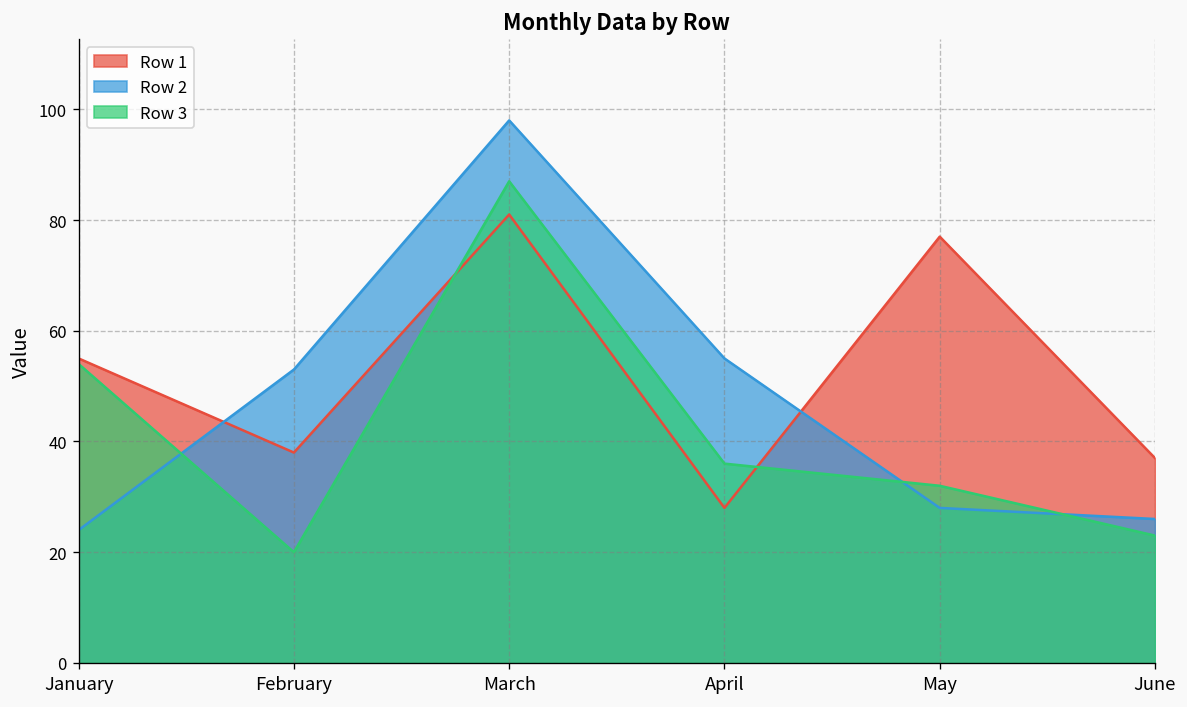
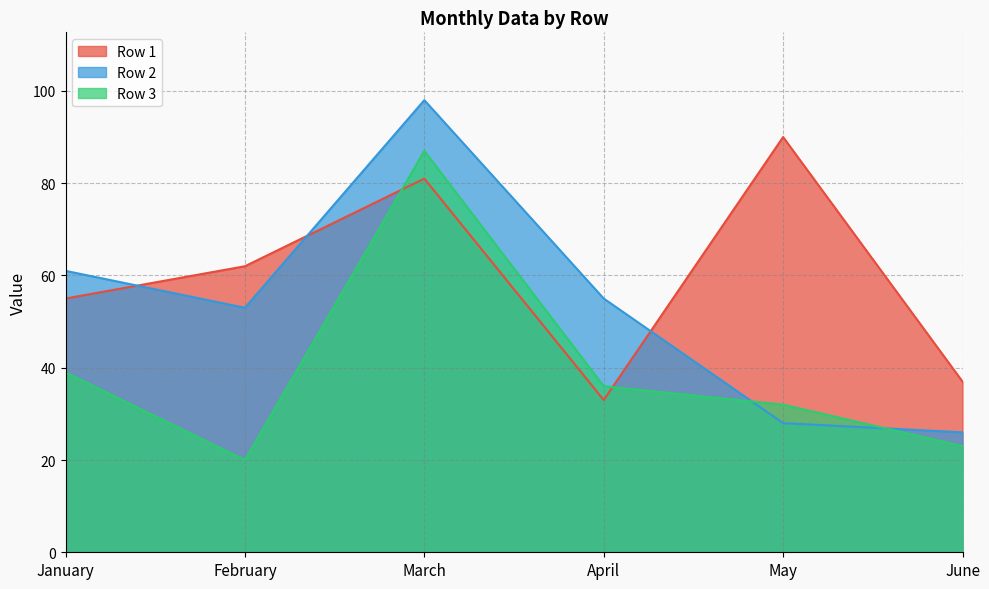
  {
    "Row 1": {
      "January": 55,
-     "February": 38,
+     "February": 62,
      "March": 81,
-     "April": 28,
-     "May": 77,
+     "April": 33,
+     "May": 90,
      "June": 37
    },
    "Row 2": {
-     "January": 24,
+     "January": 61,
      "February": 53,
      "March": 98,
      "April": 55,
      "May": 28,
      "June": 26
    },
    "Row 3": {
-     "January": 54,
+     "January": 39,
      "February": 20,
      "March": 87,
      "April": 36,
      "May": 32,
      "June": 23
    }
  }
